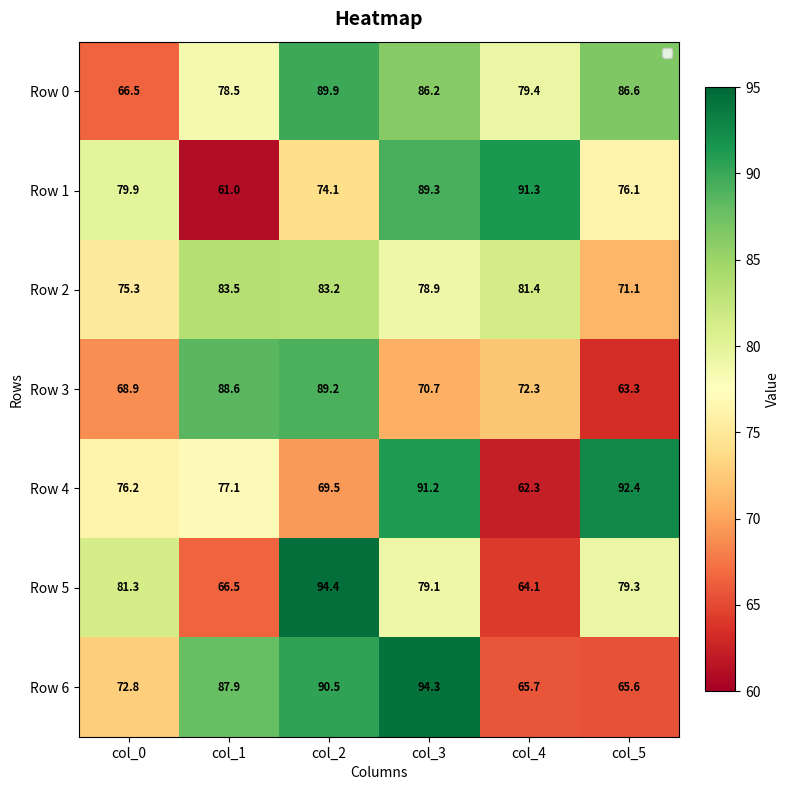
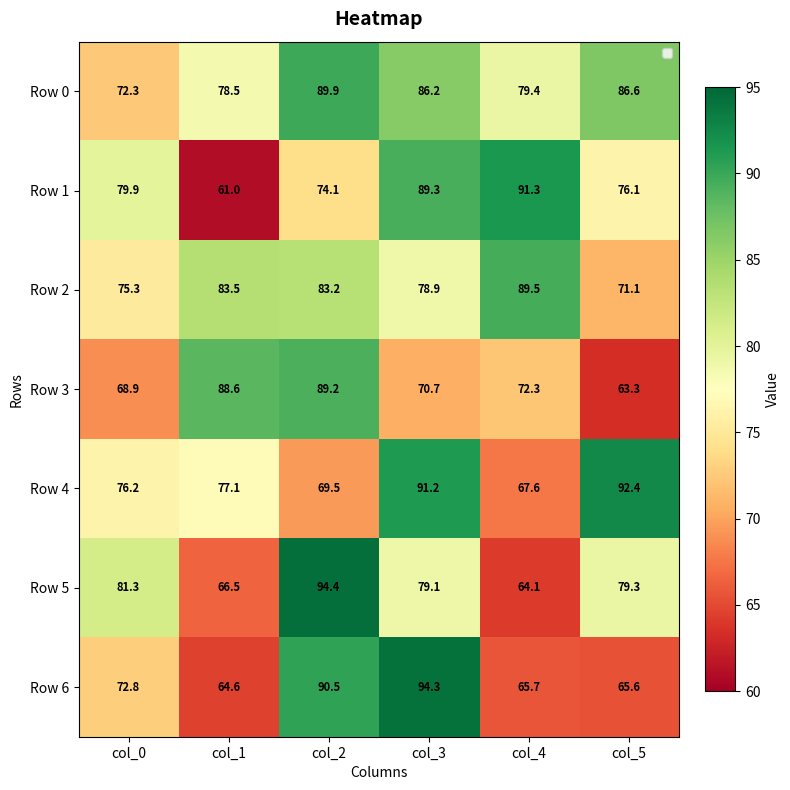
  {
    "Row 0": {
-     "col_0": 66.5,
+     "col_0": 72.3,
      "col_1": 78.5,
      "col_2": 89.9,
      "col_3": 86.2,
      "col_4": 79.4,
      "col_5": 86.6
    },
    "Row 1": {
      "col_0": 79.9,
      "col_1": 61.0,
      "col_2": 74.1,
      "col_3": 89.3,
      "col_4": 91.3,
      "col_5": 76.1
    },
    "Row 2": {
      "col_0": 75.3,
      "col_1": 83.5,
      "col_2": 83.2,
      "col_3": 78.9,
-     "col_4": 81.4,
+     "col_4": 89.5,
      "col_5": 71.1
    },
    "Row 3": {
      "col_0": 68.9,
      "col_1": 88.6,
      "col_2": 89.2,
      "col_3": 70.7,
      "col_4": 72.3,
      "col_5": 63.3
    },
    "Row 4": {
      "col_0": 76.2,
      "col_1": 77.1,
      "col_2": 69.5,
      "col_3": 91.2,
-     "col_4": 62.3,
+     "col_4": 67.6,
      "col_5": 92.4
    },
    "Row 5": {
      "col_0": 81.3,
      "col_1": 66.5,
      "col_2": 94.4,
      "col_3": 79.1,
      "col_4": 64.1,
      "col_5": 79.3
    },
    "Row 6": {
      "col_0": 72.8,
-     "col_1": 87.9,
+     "col_1": 64.6,
      "col_2": 90.5,
      "col_3": 94.3,
      "col_4": 65.7,
      "col_5": 65.6
    }
  }
